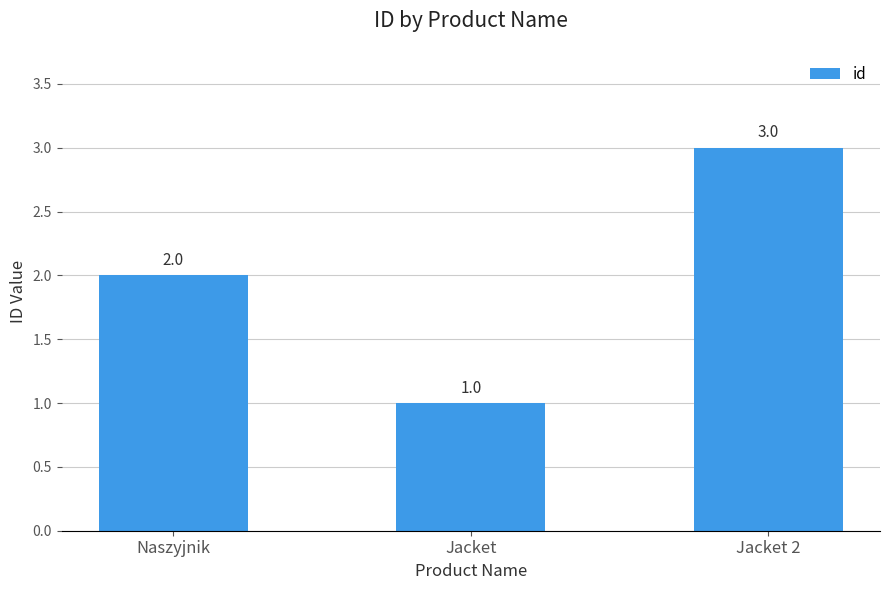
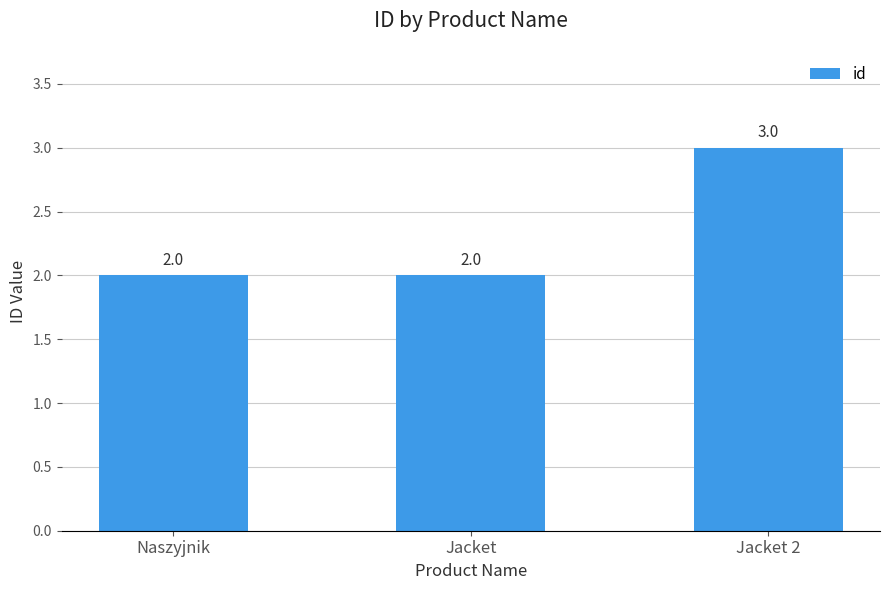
  {
    "Naszyjnik": 2.0,
-   "Jacket": 1.0,
+   "Jacket": 2.0,
    "Jacket 2": 3.0
  }
